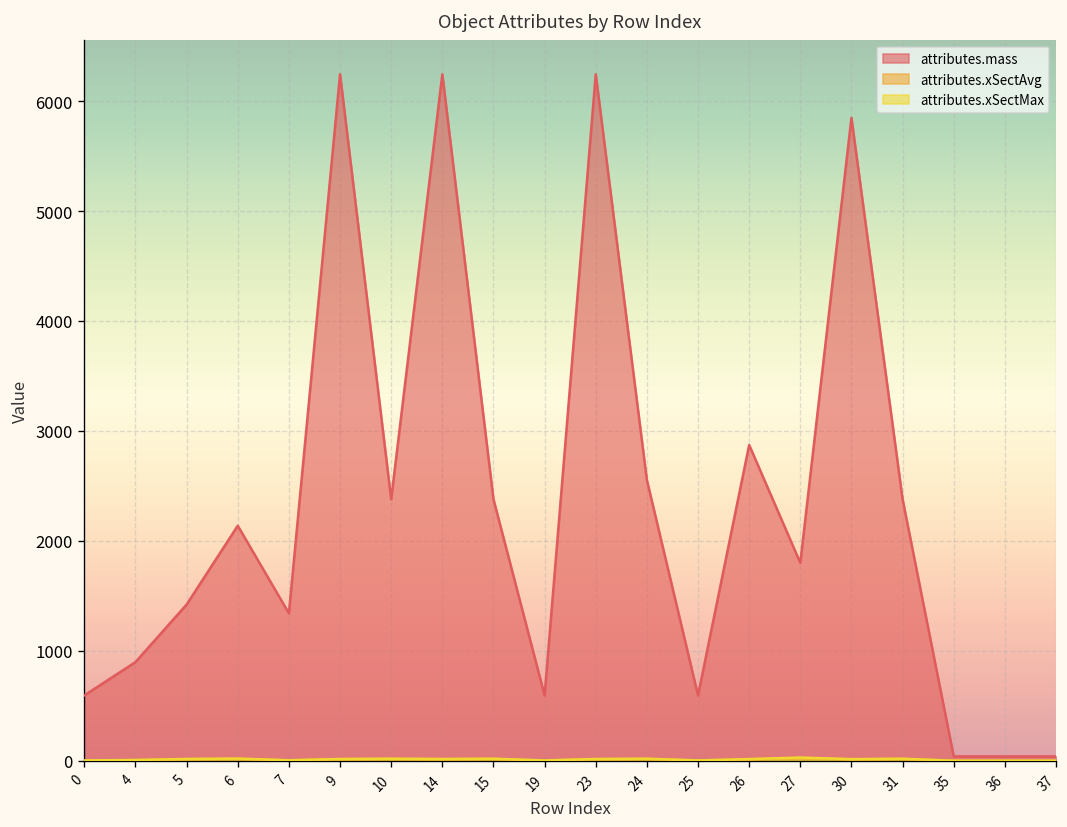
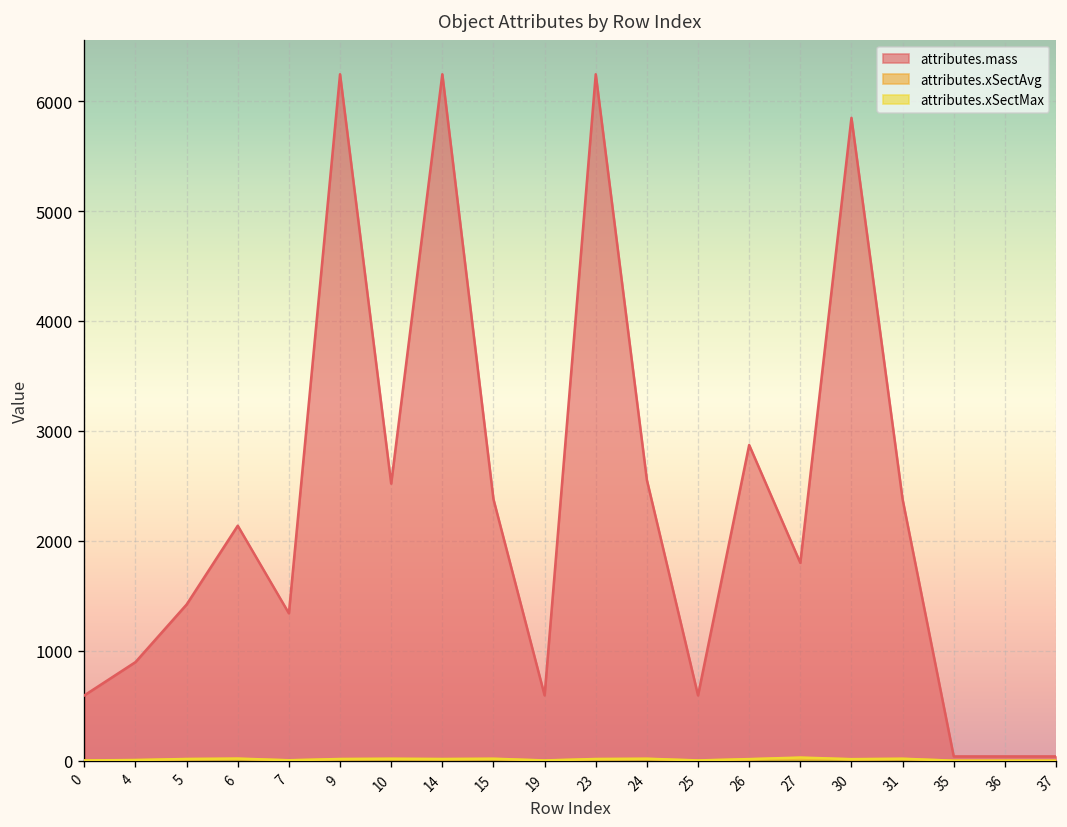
  {
    "attributes.mass": {
      "0": 600,
      "4": 900,
      "5": 1400,
      "6": 2100,
      "7": 1300,
      "9": 6200,
-     "10": 2400,
+     "10": 2500,
      "14": 6200,
      "15": 2400,
      "19": 600,
      "23": 6200,
      "24": 2600,
      "25": 600,
      "26": 2900,
      "27": 1800,
      "30": 5800,
      "31": 2400,
      "35": 0,
      "36": 0,
      "37": 0
    }
  }
